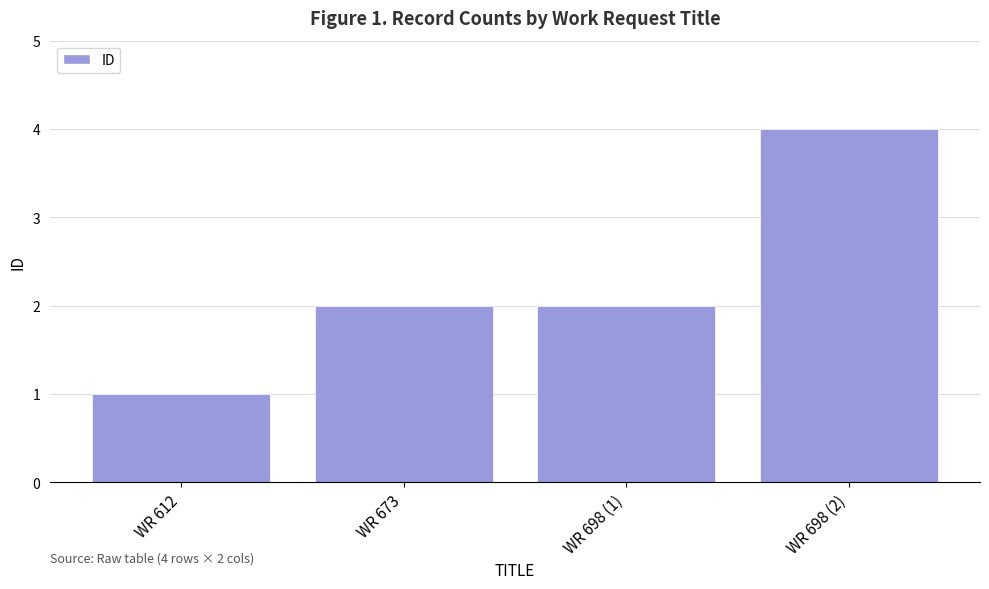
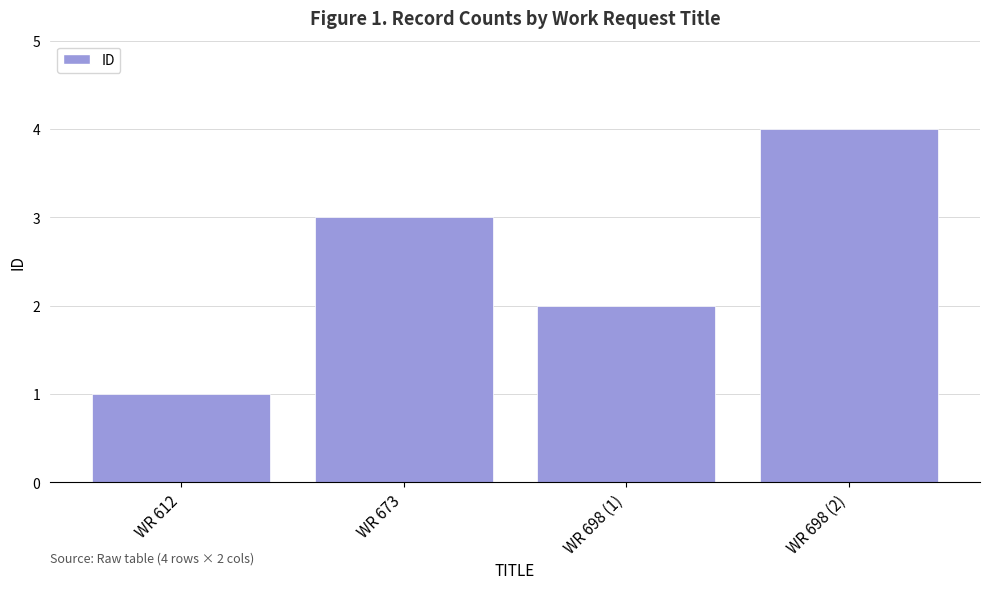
  {
    "WR 612": 1,
-   "WR 673": 2,
+   "WR 673": 3,
    "WR 698 (1)": 2,
    "WR 698 (2)": 4
  }
